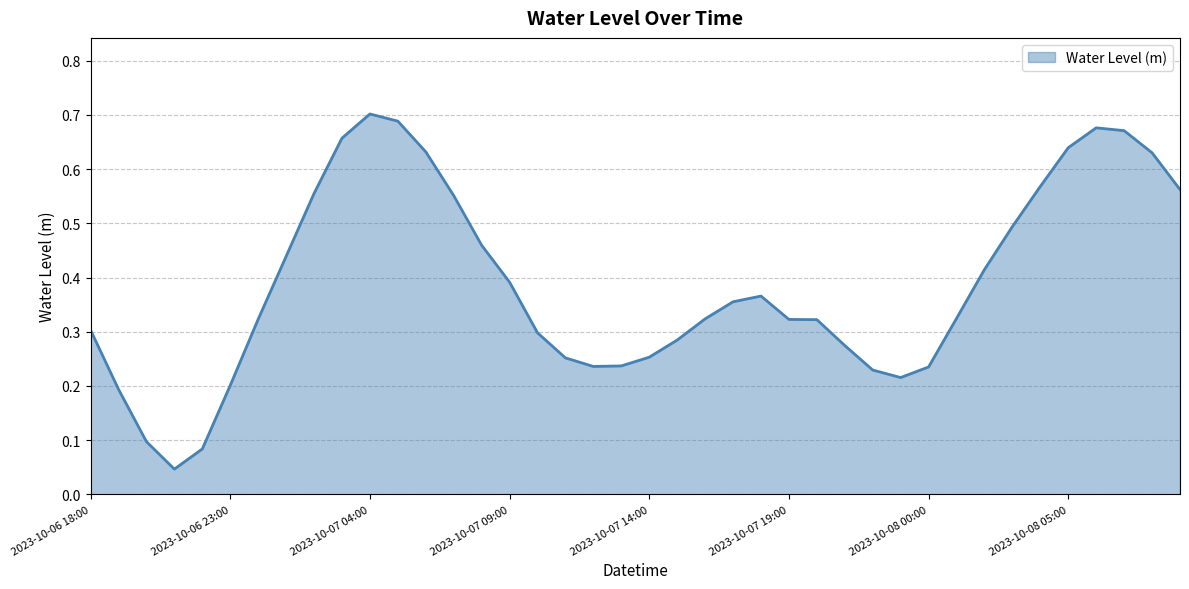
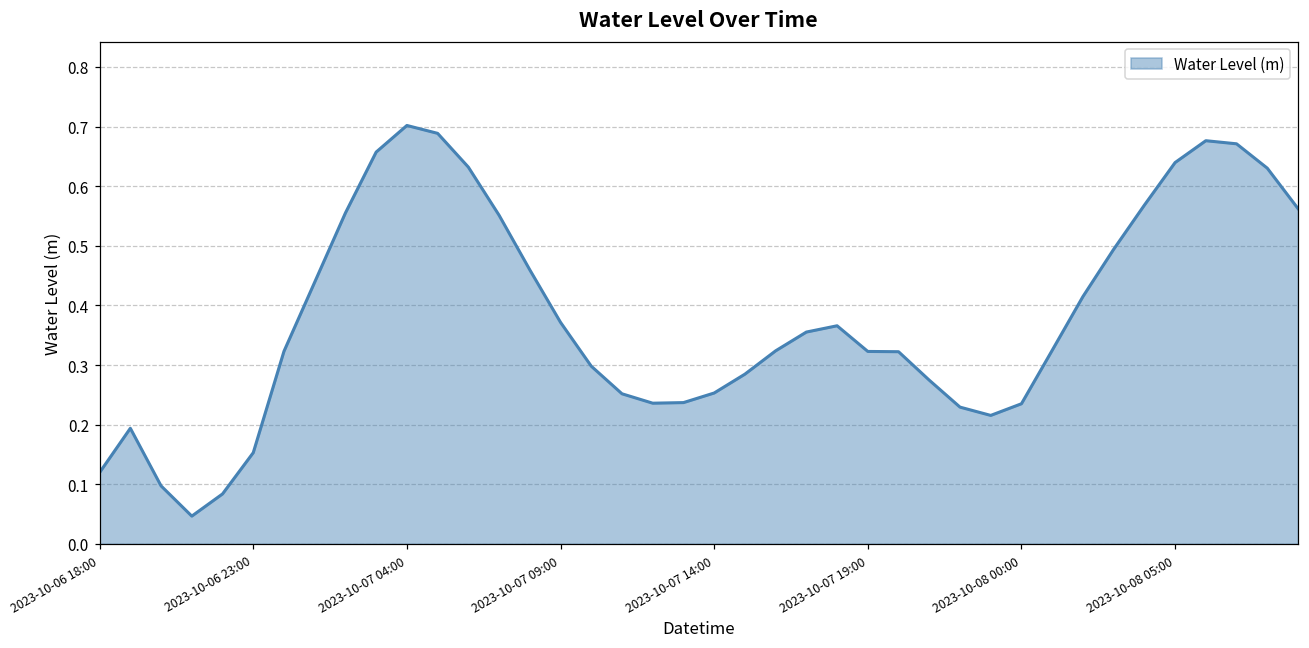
  {
-   "2023-10-06 18:00": 0.30,
-   "2023-10-06 23:00": 0.20,
+   "2023-10-06 18:00": 0.12,
+   "2023-10-06 23:00": 0.15,
    "2023-10-07 04:00": 0.70,
-   "2023-10-07 09:00": 0.39,
+   "2023-10-07 09:00": 0.37,
    "2023-10-07 14:00": 0.25,
    "2023-10-07 19:00": 0.32,
    "2023-10-08 00:00": 0.24,
    "2023-10-08 05:00": 0.64
  }
